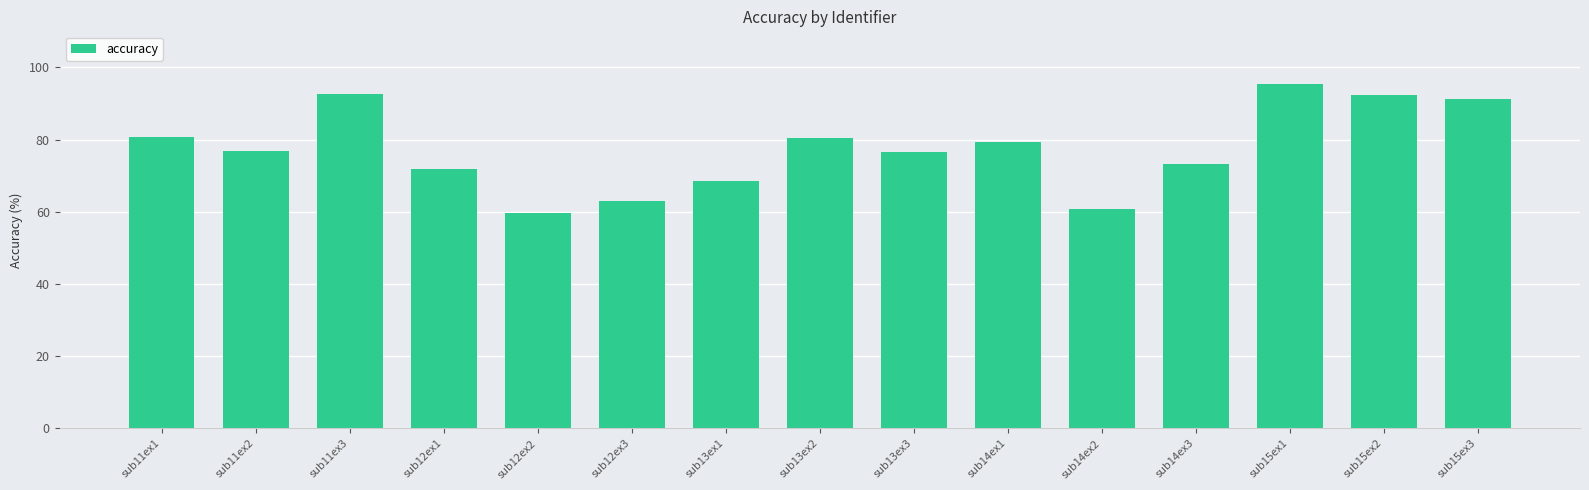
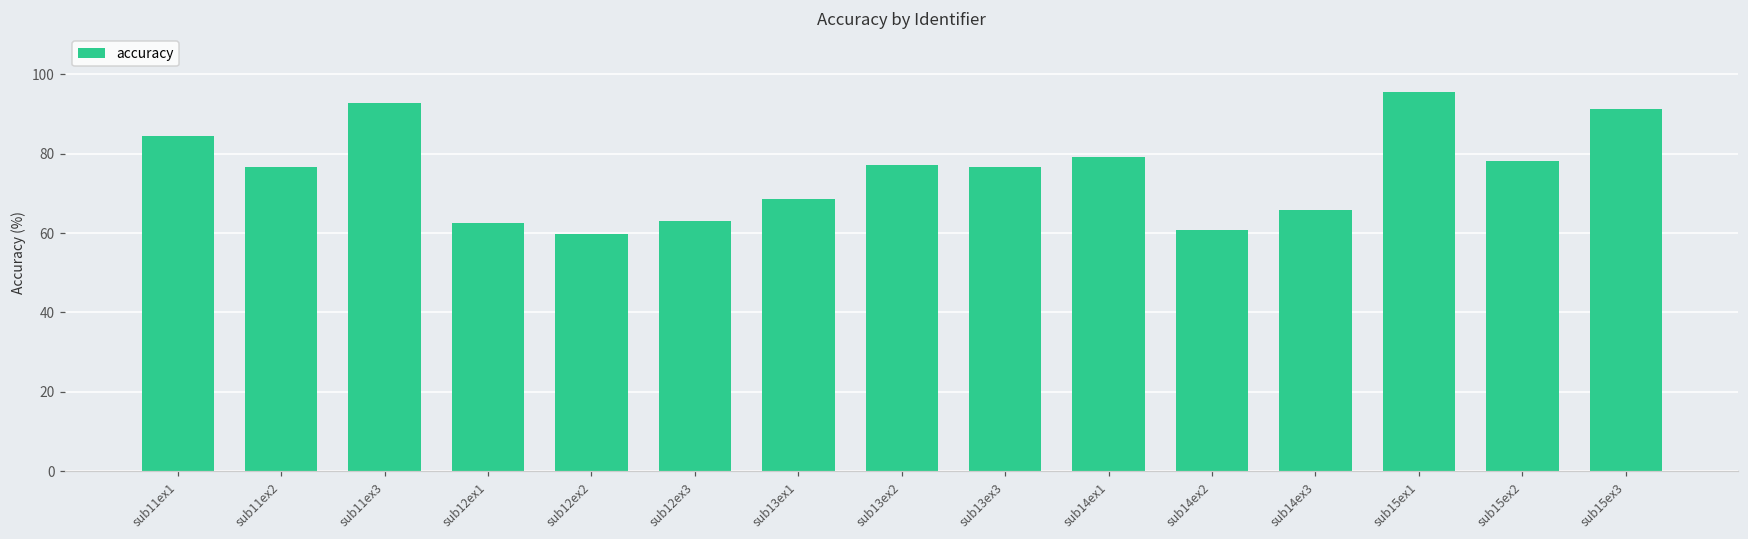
  {
-   "sub11ex1": 81,
+   "sub11ex1": 85,
    "sub11ex2": 77,
    "sub11ex3": 93,
-   "sub12ex1": 72,
+   "sub12ex1": 62,
    "sub12ex2": 60,
    "sub12ex3": 63,
    "sub13ex1": 69,
-   "sub13ex2": 80,
+   "sub13ex2": 77,
    "sub13ex3": 77,
    "sub14ex1": 79,
    "sub14ex2": 61,
-   "sub14ex3": 73,
+   "sub14ex3": 66,
    "sub15ex1": 95,
-   "sub15ex2": 92,
+   "sub15ex2": 78,
    "sub15ex3": 91
  }
